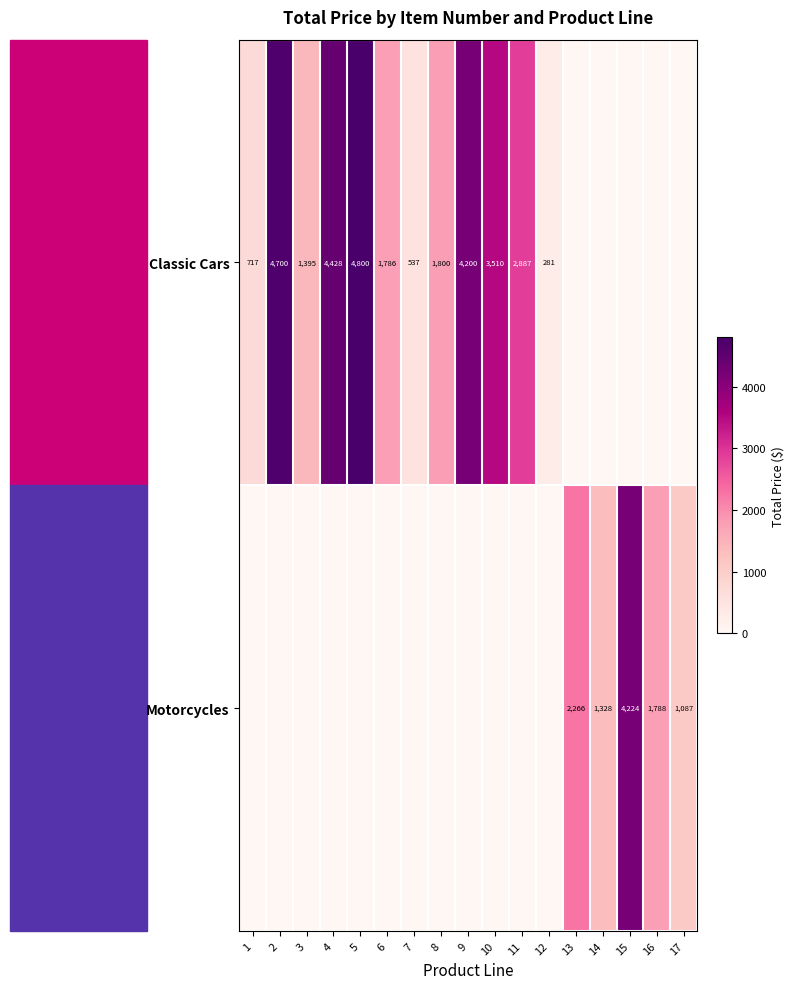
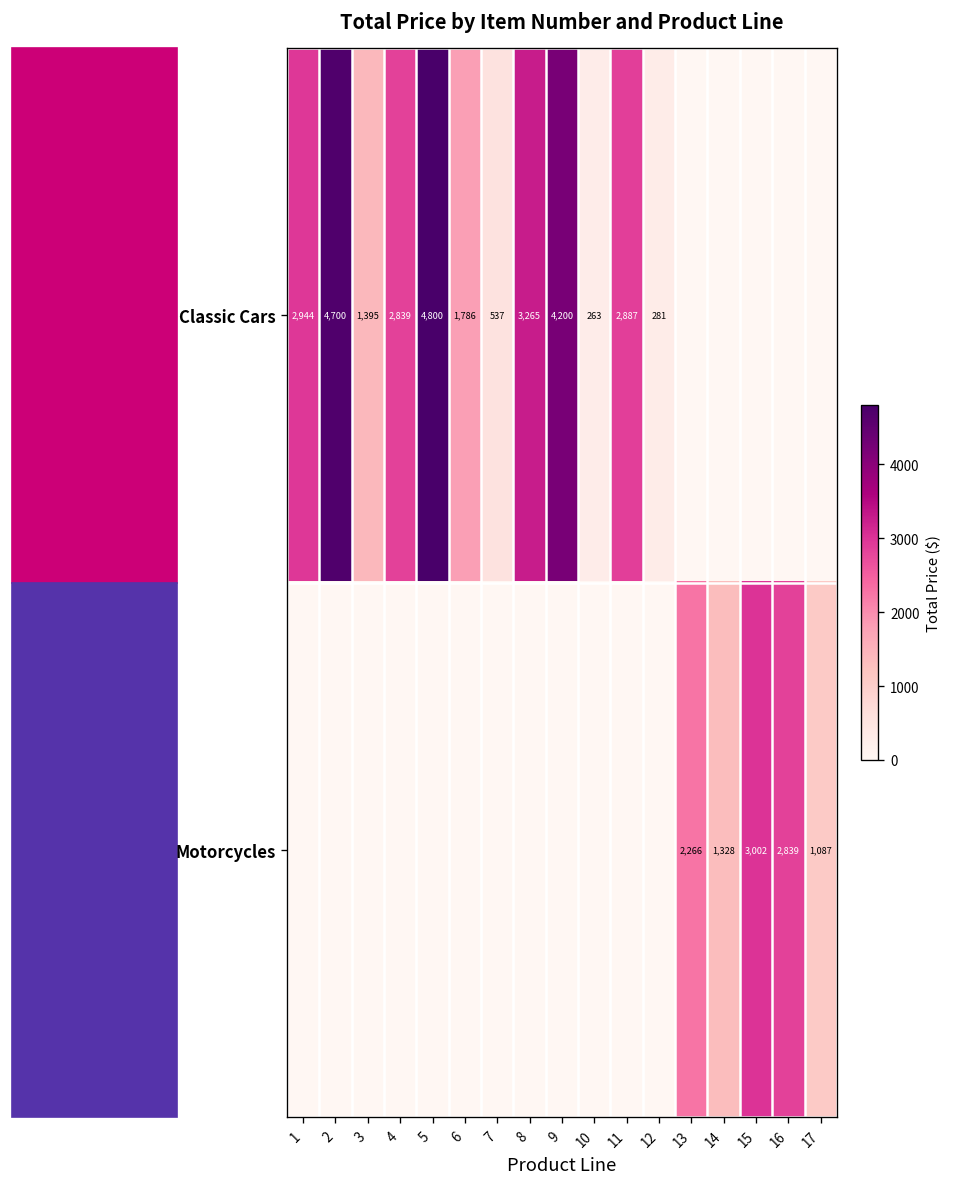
  {
    "Classic Cars": {
-     "1": "717",
+     "1": "2,944",
      "2": "4,700",
      "3": "1,395",
-     "4": "4,428",
+     "4": "2,839",
      "5": "4,800",
      "6": "1,786",
      "7": "537",
-     "8": "1,800",
+     "8": "3,265",
      "9": "4,200",
-     "10": "3,510",
+     "10": "263",
      "11": "2,887",
      "12": "281"
    },
    "Motorcycles": {
      "13": "2,266",
      "14": "1,328",
-     "15": "4,224",
-     "16": "1,788",
+     "15": "3,002",
+     "16": "2,839",
      "17": "1,087"
    }
  }
